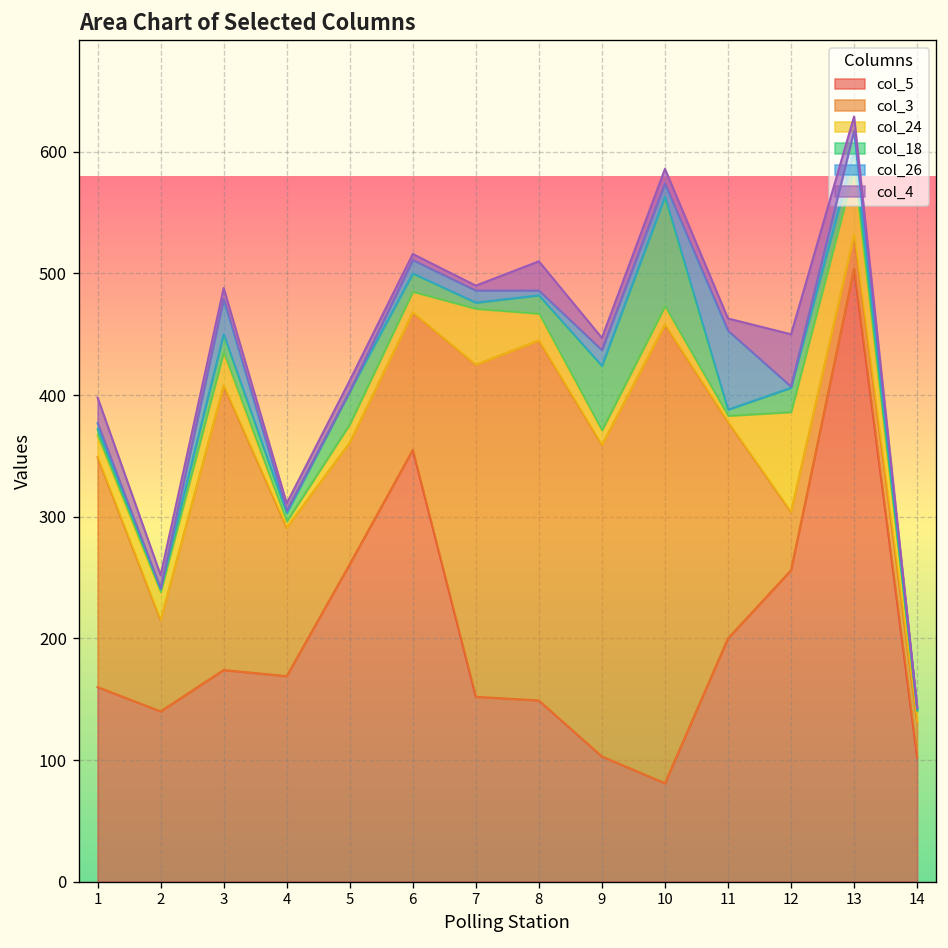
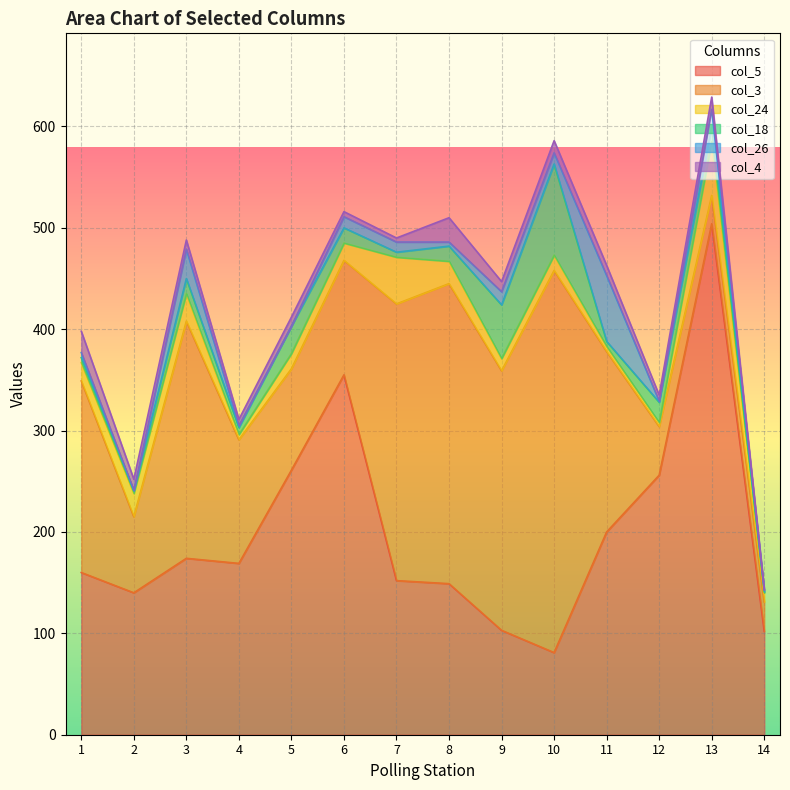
  {
    "col_24": {
      "1": 18,
      "2": 23,
      "3": 27,
      "4": 5,
      "5": 15,
      "6": 17,
      "7": 46,
      "8": 22,
      "9": 12,
      "10": 15,
      "11": 5,
-     "12": 82
+     "12": 4
    },
    "col_18": {
      "1": 5,
      "3": 15,
      "6": 15,
      "7": 5,
      "8": 15,
      "9": 53,
      "10": 90,
      "11": 5
    },
    "col_26": {
      "1": 5,
      "3": 29,
      "6": 11,
      "7": 10,
      "8": 4,
      "9": 13,
      "10": 11,
      "11": 65
    },
    "col_4": {
      "1": 21,
      "2": 11,
      "3": 9,
      "4": 6,
      "5": 9,
      "6": 5,
      "7": 4,
      "8": 24,
      "9": 10,
      "10": 12,
      "11": 10,
-     "12": 43
+     "12": 6
    }
  }
